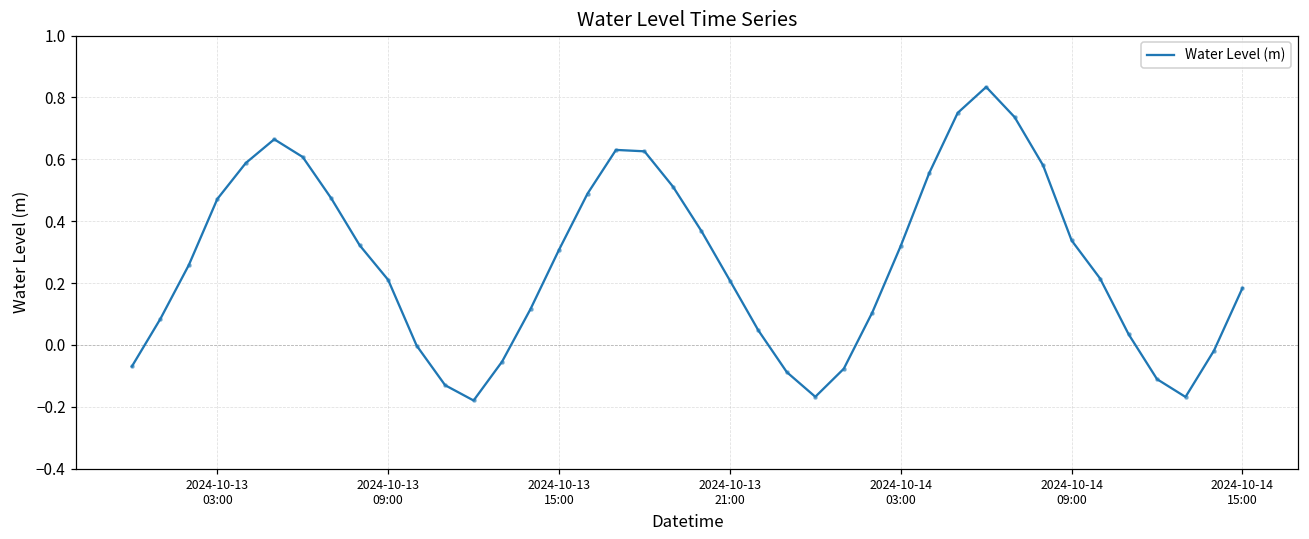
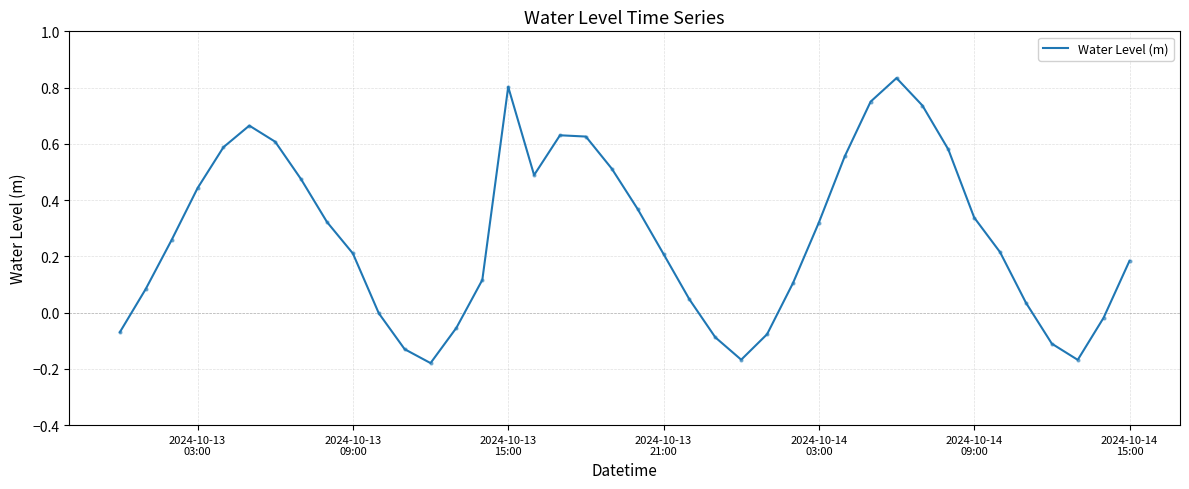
  {
-   "2024-10-13 03:00": 0.47,
+   "2024-10-13 03:00": 0.44,
    "2024-10-13 09:00": 0.21,
-   "2024-10-13 15:00": 0.31,
+   "2024-10-13 15:00": 0.80,
    "2024-10-13 21:00": 0.21,
    "2024-10-14 03:00": 0.32,
    "2024-10-14 09:00": 0.34,
    "2024-10-14 15:00": 0.18
  }
